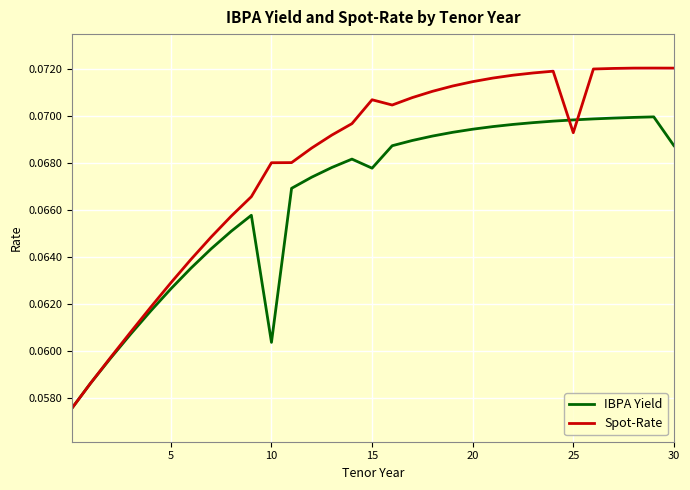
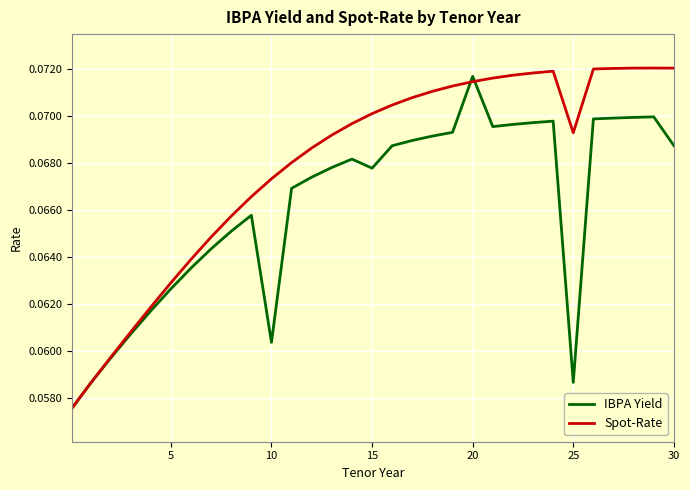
  {
    "IBPA Yield": {
      "5": 0.0627,
      "10": 0.0604,
      "15": 0.0678,
-     "20": 0.0694,
-     "25": 0.0698,
+     "20": 0.0717,
+     "25": 0.0587,
      "30": 0.0688
    },
    "Spot-Rate": {
      "5": 0.0629,
-     "10": 0.0680,
-     "15": 0.0707,
+     "10": 0.0673,
+     "15": 0.0701,
      "20": 0.0715,
      "25": 0.0693,
      "30": 0.0720
    }
  }
